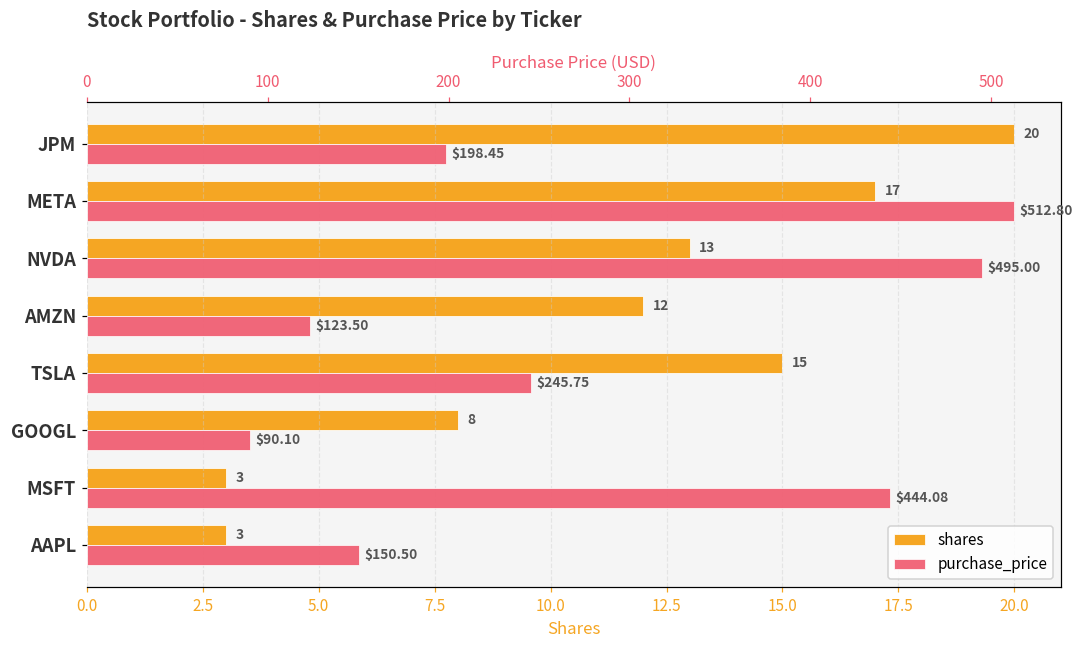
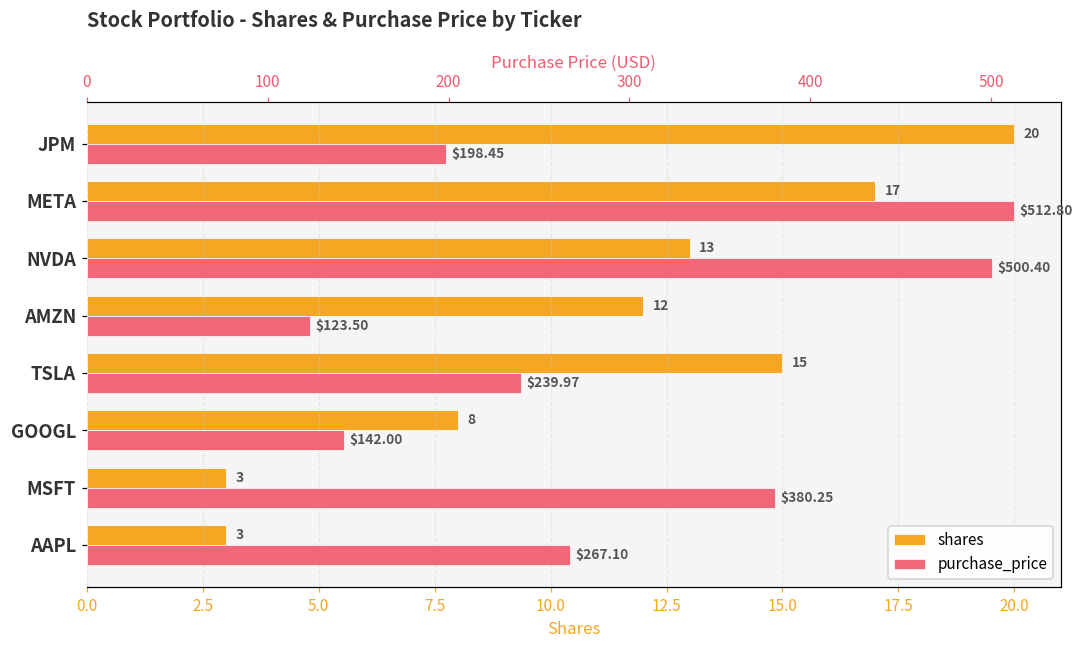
  {
    "shares": {
      "JPM": "20",
      "META": "17",
      "NVDA": "13",
      "AMZN": "12",
      "TSLA": "15",
      "GOOGL": "8",
      "MSFT": "3",
      "AAPL": "3"
    },
    "purchase_price": {
      "JPM": "$198.45",
      "META": "$512.80",
-     "NVDA": "$495.00",
+     "NVDA": "$500.40",
      "AMZN": "$123.50",
-     "TSLA": "$245.75",
-     "GOOGL": "$90.10",
-     "MSFT": "$444.08",
-     "AAPL": "$150.50"
+     "TSLA": "$239.97",
+     "GOOGL": "$142.00",
+     "MSFT": "$380.25",
+     "AAPL": "$267.10"
    }
  }
